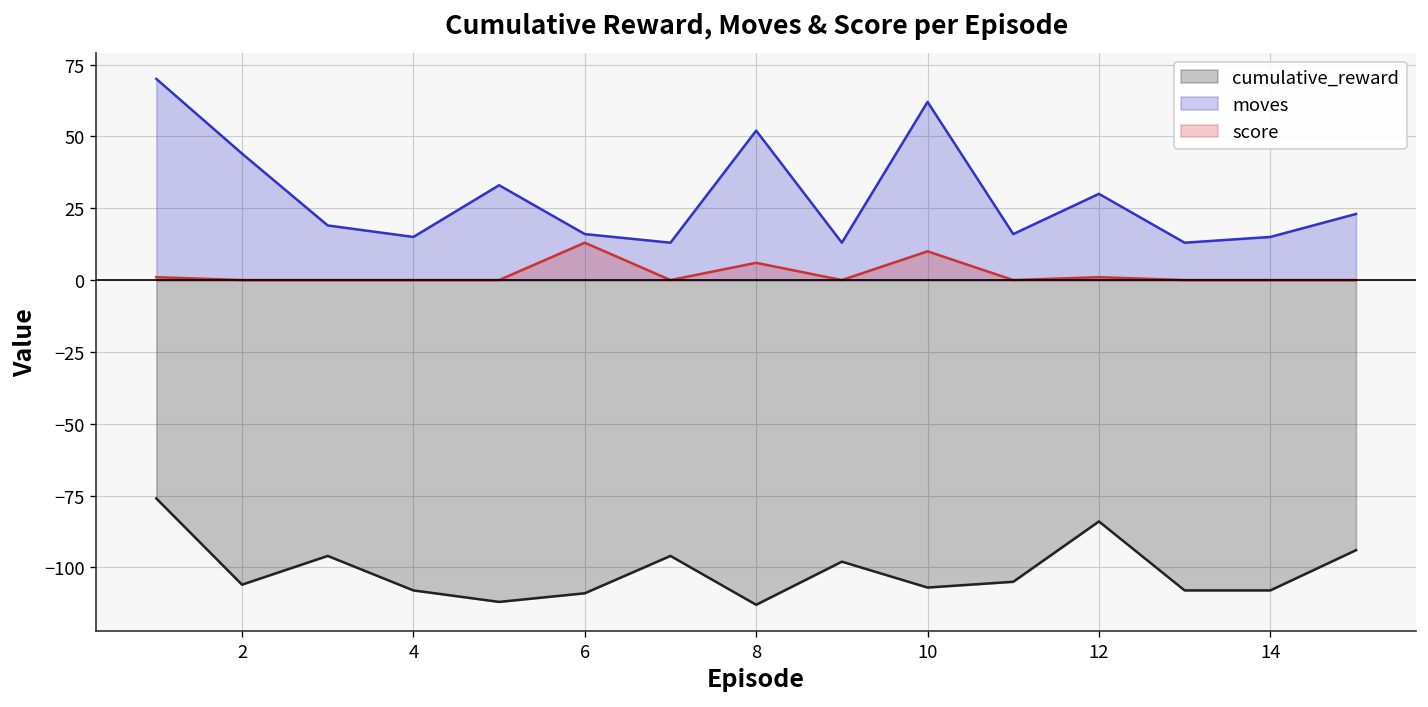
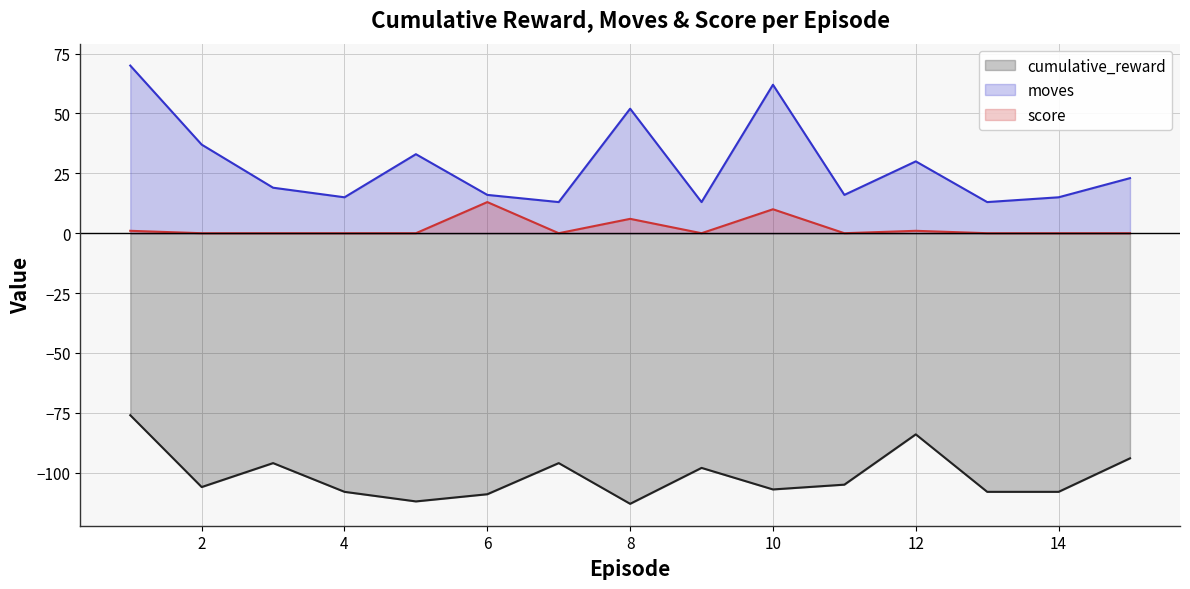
  {
    "moves": {
-     "2": 44,
+     "2": 37,
      "4": 15,
      "6": 16,
      "8": 52,
      "10": 62,
      "12": 30,
      "14": 15
    },
    "score": {
      "6": 13,
      "8": 6,
      "10": 10
    }
  }
